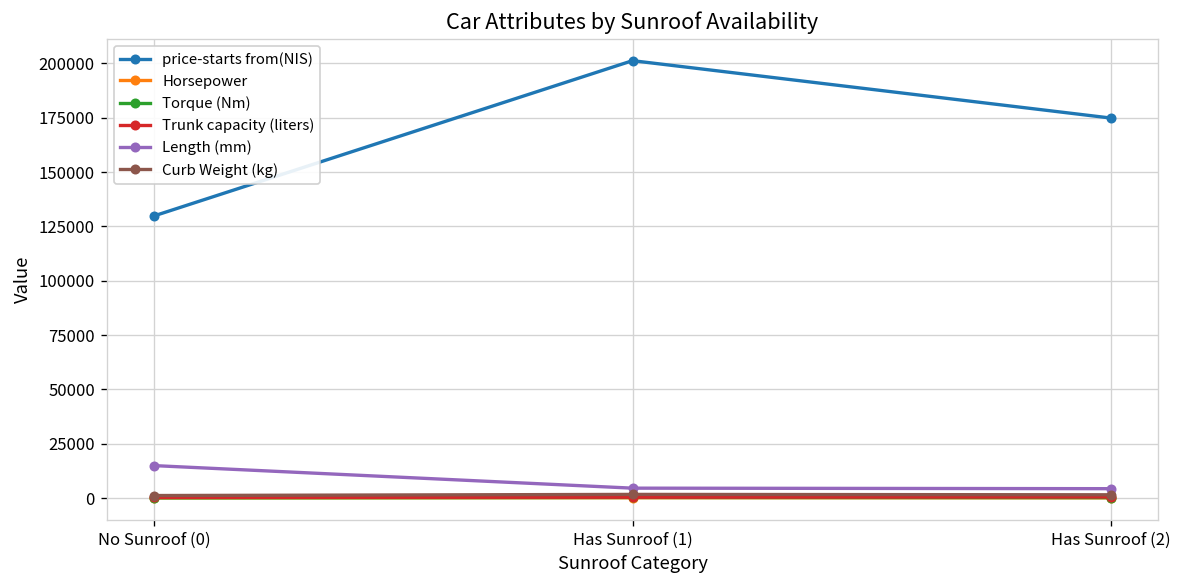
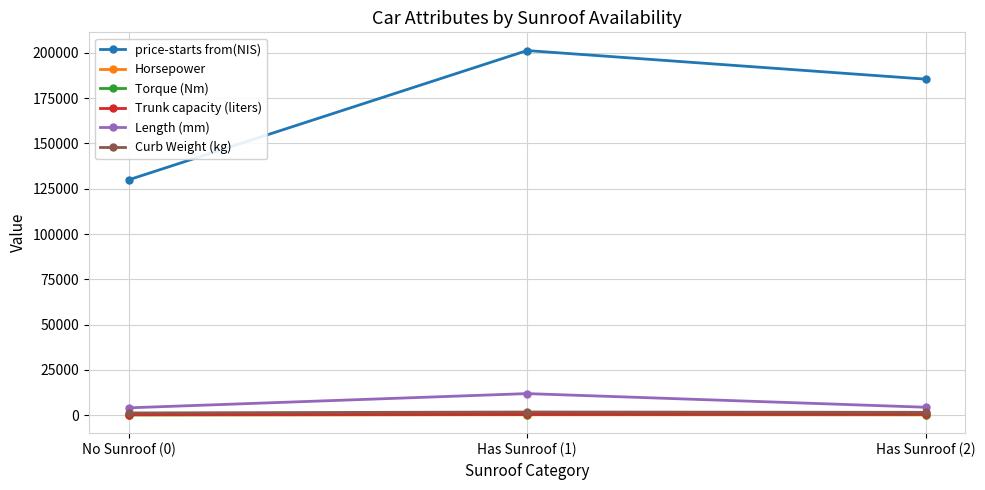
  {
    "price-starts from(NIS)": {
      "No Sunroof (0)": 130000,
      "Has Sunroof (1)": 201000,
-     "Has Sunroof (2)": 175000
+     "Has Sunroof (2)": 185000
    },
    "Length (mm)": {
-     "No Sunroof (0)": 15000,
-     "Has Sunroof (1)": 5000,
+     "No Sunroof (0)": 4000,
+     "Has Sunroof (1)": 12000,
      "Has Sunroof (2)": 4000
    }
  }
